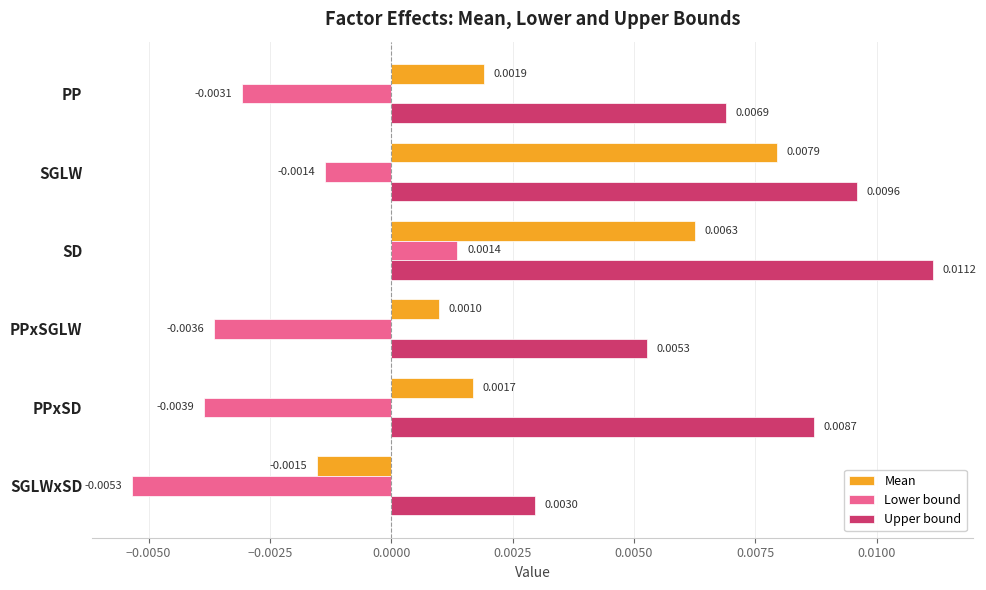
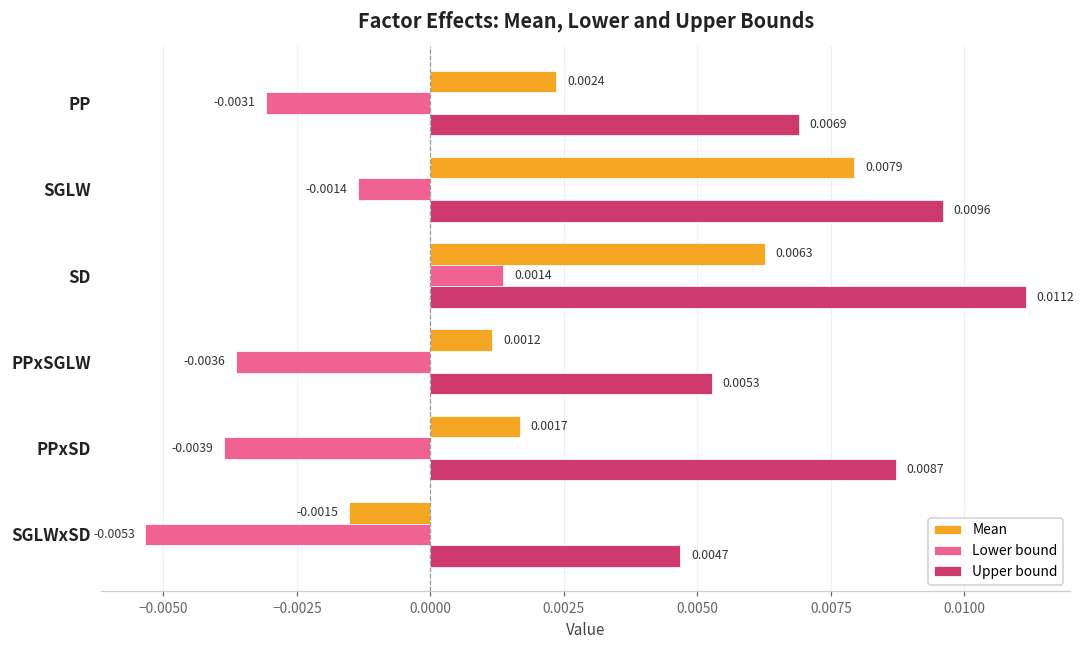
  {
    "Mean": {
-     "PP": 0.0019,
+     "PP": 0.0024,
      "SGLW": 0.0079,
      "SD": 0.0063,
-     "PPxSGLW": 0.0010,
+     "PPxSGLW": 0.0012,
      "PPxSD": 0.0017,
      "SGLWxSD": -0.0015
    },
    "Lower bound": {
      "PP": -0.0031,
      "SGLW": -0.0014,
      "SD": 0.0014,
      "PPxSGLW": -0.0036,
      "PPxSD": -0.0039,
      "SGLWxSD": -0.0053
    },
    "Upper bound": {
      "PP": 0.0069,
      "SGLW": 0.0096,
      "SD": 0.0112,
      "PPxSGLW": 0.0053,
      "PPxSD": 0.0087,
-     "SGLWxSD": 0.0030
+     "SGLWxSD": 0.0047
    }
  }
